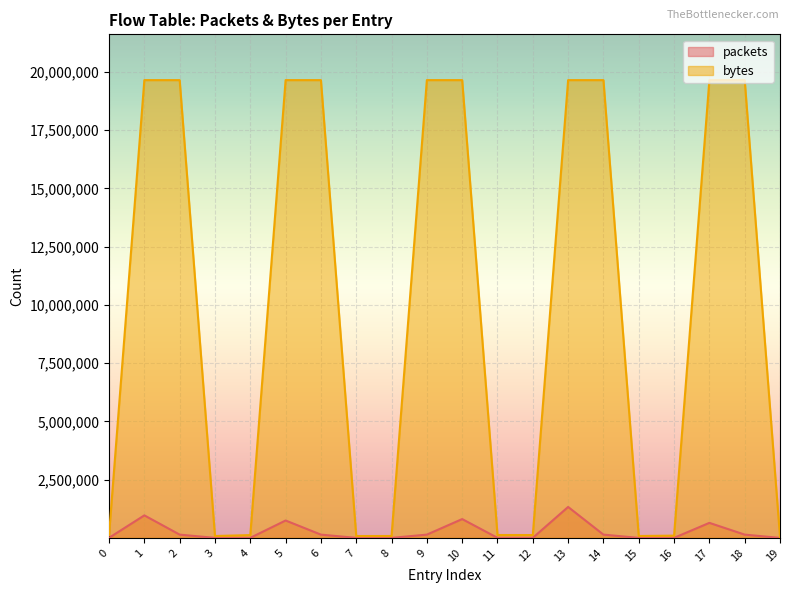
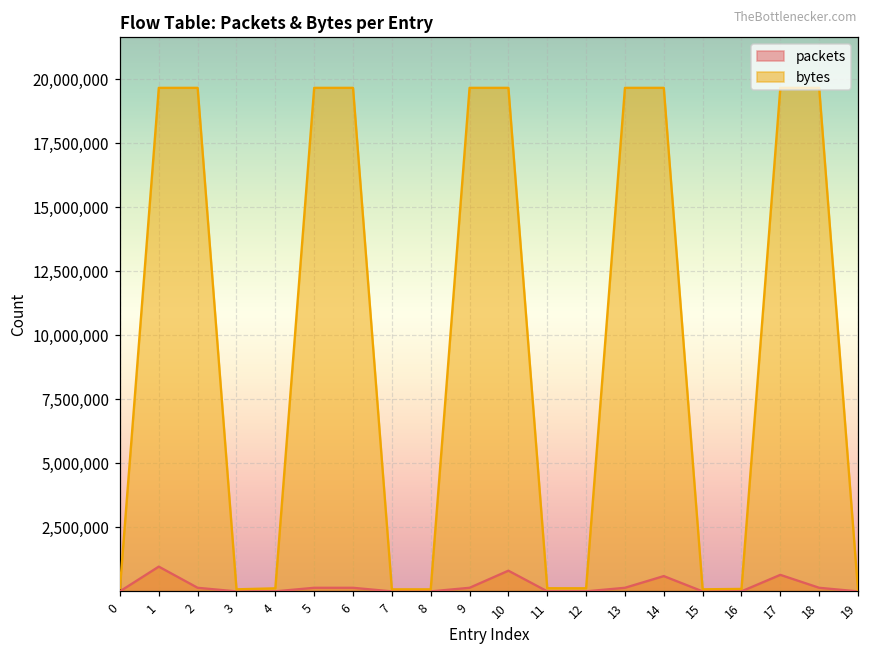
  {
    "packets": {
      "0": "0",
      "1": "1,000,000",
      "2": "100,000",
      "4": "0",
-     "5": "700,000",
+     "5": "100,000",
      "6": "100,000",
      "9": "100,000",
      "10": "800,000",
      "11": "0",
      "12": "0",
-     "13": "1,300,000",
-     "14": "100,000",
+     "13": "100,000",
+     "14": "600,000",
      "17": "600,000",
      "18": "100,000"
    },
    "bytes": {
      "0": "100,000",
      "1": "19,600,000",
      "2": "19,600,000",
      "4": "100,000",
      "5": "19,600,000",
      "6": "19,600,000",
      "9": "19,600,000",
      "10": "19,600,000",
      "11": "100,000",
      "12": "100,000",
      "13": "19,600,000",
      "14": "19,600,000"
    }
  }
